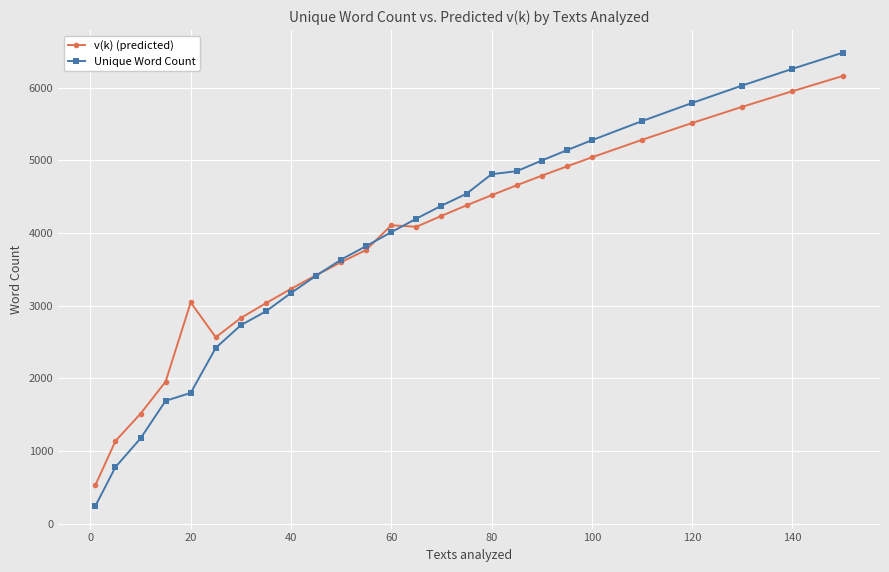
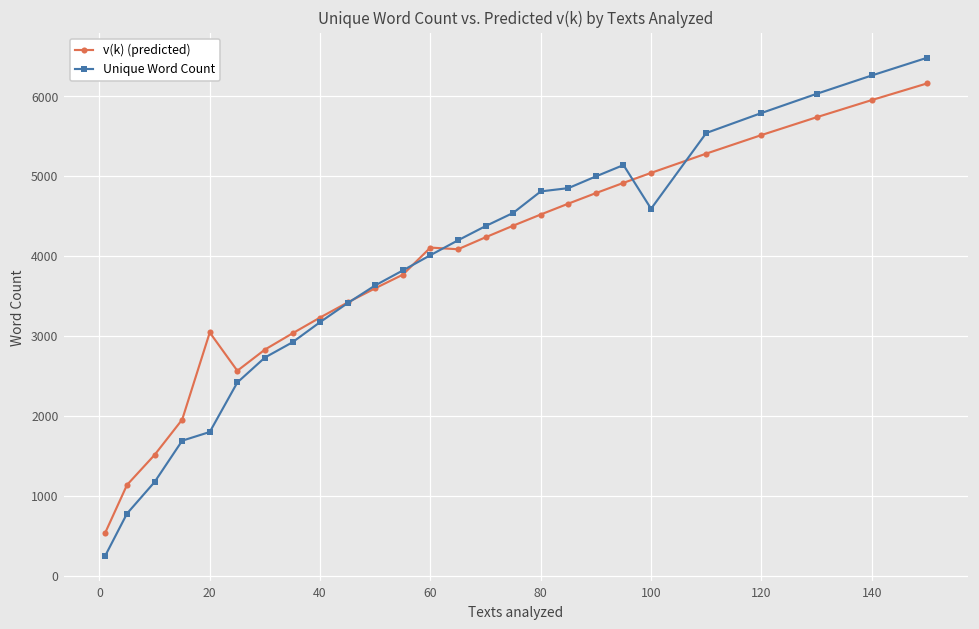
  {
    "v(k) (predicted)": {
      "20": 3000,
      "40": 3200,
      "60": 4100,
      "80": 4500,
      "100": 5000,
      "120": 5500,
      "140": 6000
    },
    "Unique Word Count": {
      "20": 1800,
      "40": 3200,
      "60": 4000,
      "80": 4800,
-     "100": 5300,
+     "100": 4600,
      "120": 5800,
      "140": 6300
    }
  }
